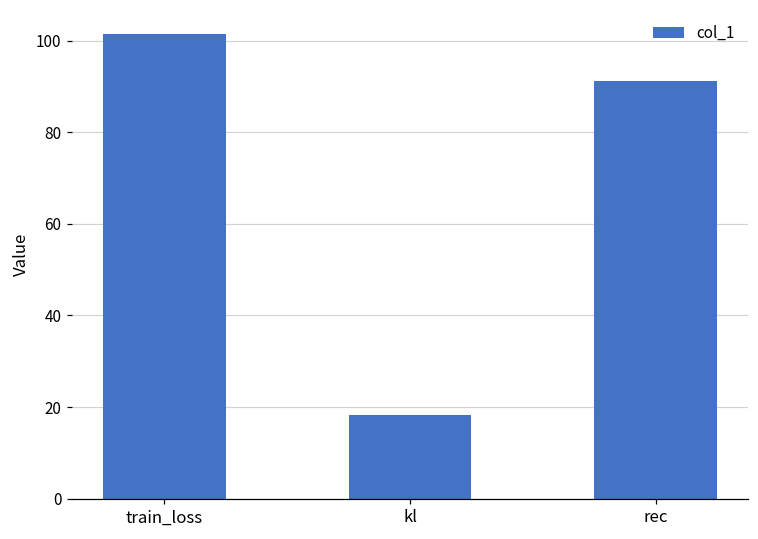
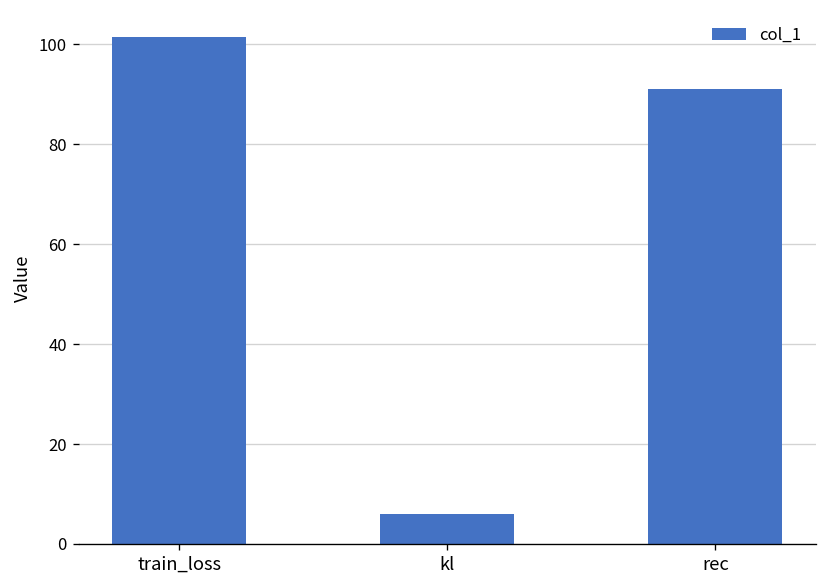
  {
    "train_loss": 101,
-   "kl": 18,
+   "kl": 6,
    "rec": 91
  }
